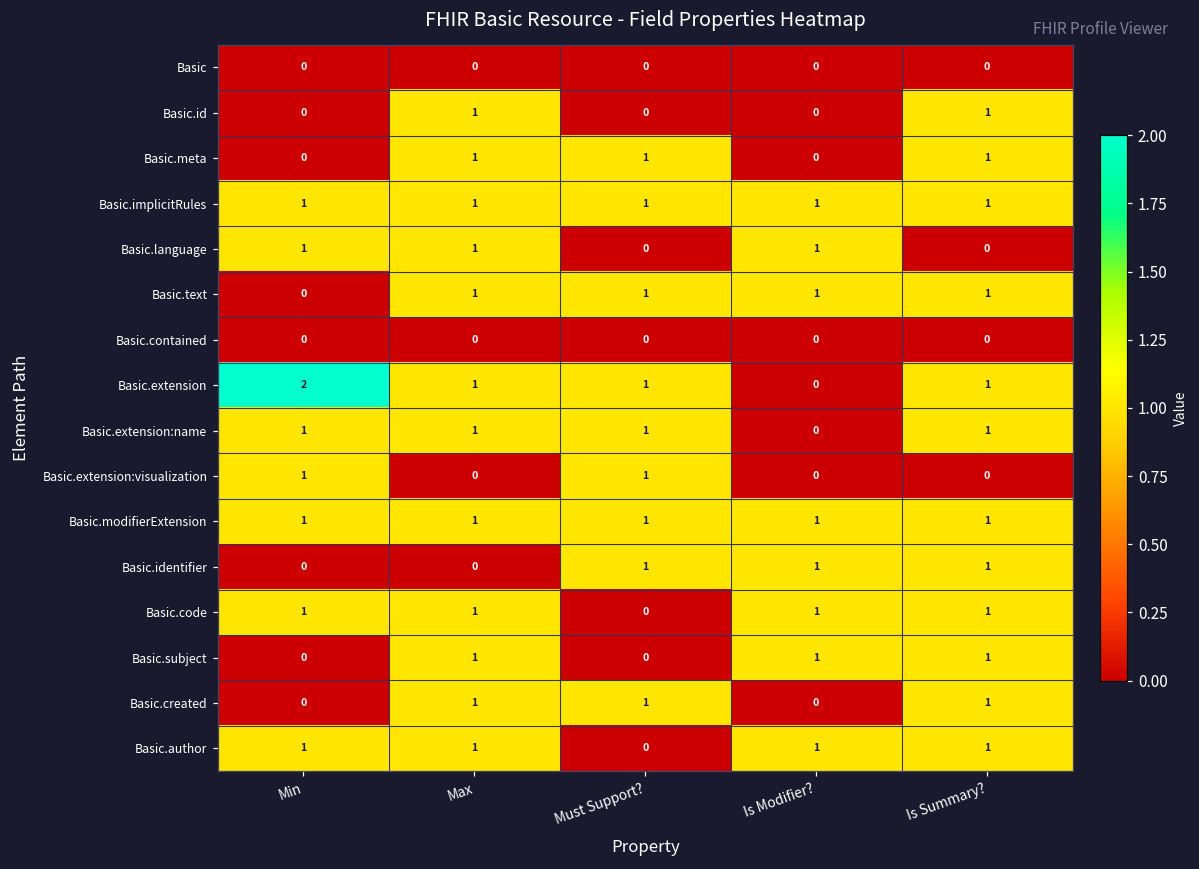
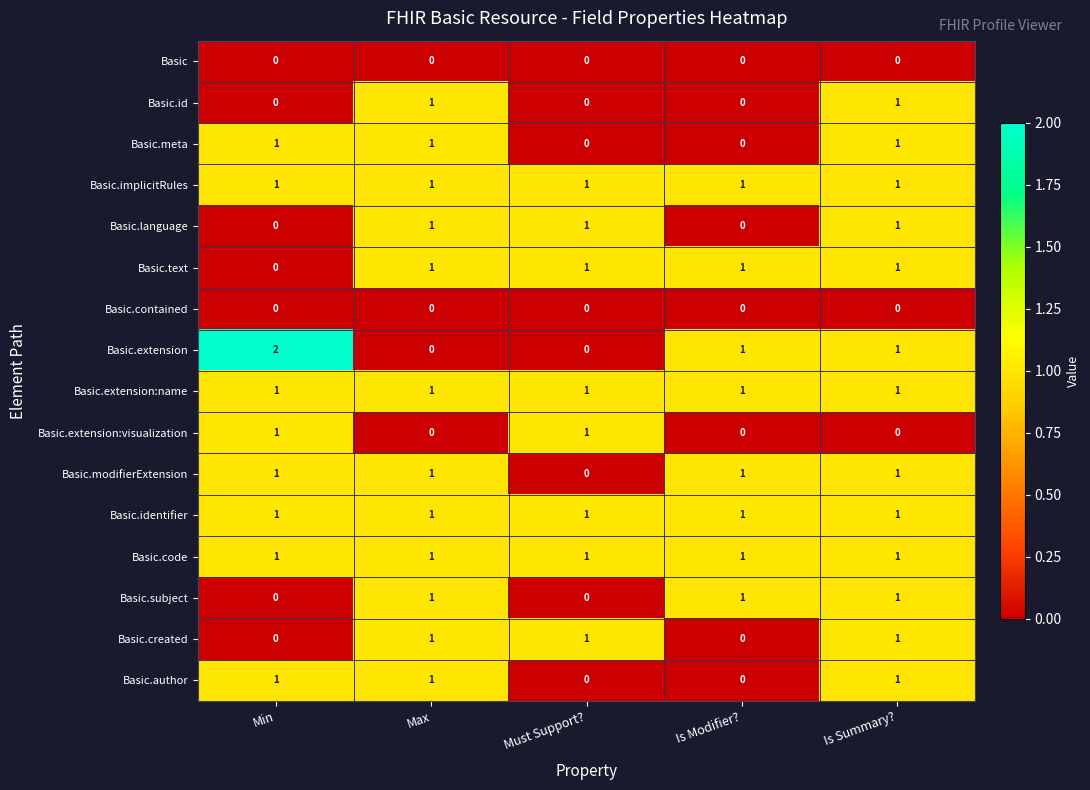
  {
    "Basic": {
      "Min": 0,
      "Max": 0,
      "Must Support?": 0,
      "Is Modifier?": 0,
      "Is Summary?": 0
    },
    "Basic.id": {
      "Min": 0,
      "Max": 1,
      "Must Support?": 0,
      "Is Modifier?": 0,
      "Is Summary?": 1
    },
    "Basic.meta": {
-     "Min": 0,
+     "Min": 1,
      "Max": 1,
-     "Must Support?": 1,
+     "Must Support?": 0,
      "Is Modifier?": 0,
      "Is Summary?": 1
    },
    "Basic.implicitRules": {
      "Min": 1,
      "Max": 1,
      "Must Support?": 1,
      "Is Modifier?": 1,
      "Is Summary?": 1
    },
    "Basic.language": {
-     "Min": 1,
+     "Min": 0,
      "Max": 1,
-     "Must Support?": 0,
-     "Is Modifier?": 1,
-     "Is Summary?": 0
+     "Must Support?": 1,
+     "Is Modifier?": 0,
+     "Is Summary?": 1
    },
    "Basic.text": {
      "Min": 0,
      "Max": 1,
      "Must Support?": 1,
      "Is Modifier?": 1,
      "Is Summary?": 1
    },
    "Basic.contained": {
      "Min": 0,
      "Max": 0,
      "Must Support?": 0,
      "Is Modifier?": 0,
      "Is Summary?": 0
    },
    "Basic.extension": {
      "Min": 2,
-     "Max": 1,
-     "Must Support?": 1,
-     "Is Modifier?": 0,
+     "Max": 0,
+     "Must Support?": 0,
+     "Is Modifier?": 1,
      "Is Summary?": 1
    },
    "Basic.extension:name": {
      "Min": 1,
      "Max": 1,
      "Must Support?": 1,
-     "Is Modifier?": 0,
+     "Is Modifier?": 1,
      "Is Summary?": 1
    },
    "Basic.extension:visualization": {
      "Min": 1,
      "Max": 0,
      "Must Support?": 1,
      "Is Modifier?": 0,
      "Is Summary?": 0
    },
    "Basic.modifierExtension": {
      "Min": 1,
      "Max": 1,
-     "Must Support?": 1,
+     "Must Support?": 0,
      "Is Modifier?": 1,
      "Is Summary?": 1
    },
    "Basic.identifier": {
-     "Min": 0,
-     "Max": 0,
+     "Min": 1,
+     "Max": 1,
      "Must Support?": 1,
      "Is Modifier?": 1,
      "Is Summary?": 1
    },
    "Basic.code": {
      "Min": 1,
      "Max": 1,
-     "Must Support?": 0,
+     "Must Support?": 1,
      "Is Modifier?": 1,
      "Is Summary?": 1
    },
    "Basic.subject": {
      "Min": 0,
      "Max": 1,
      "Must Support?": 0,
      "Is Modifier?": 1,
      "Is Summary?": 1
    },
    "Basic.created": {
      "Min": 0,
      "Max": 1,
      "Must Support?": 1,
      "Is Modifier?": 0,
      "Is Summary?": 1
    },
    "Basic.author": {
      "Min": 1,
      "Max": 1,
      "Must Support?": 0,
-     "Is Modifier?": 1,
+     "Is Modifier?": 0,
      "Is Summary?": 1
    }
  }
